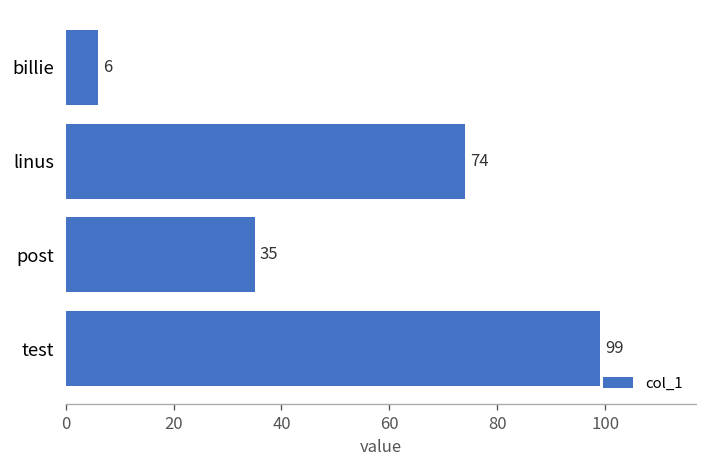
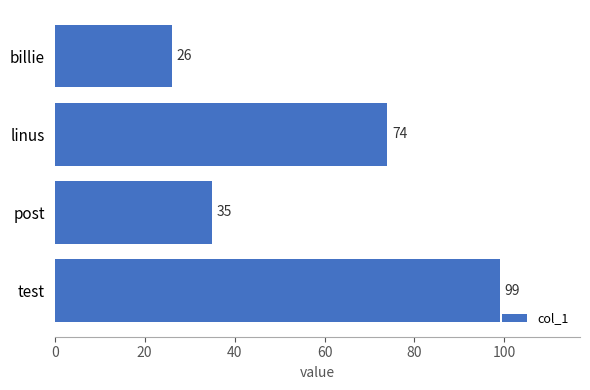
  {
-   "billie": 6,
+   "billie": 26,
    "linus": 74,
    "post": 35,
    "test": 99
  }
